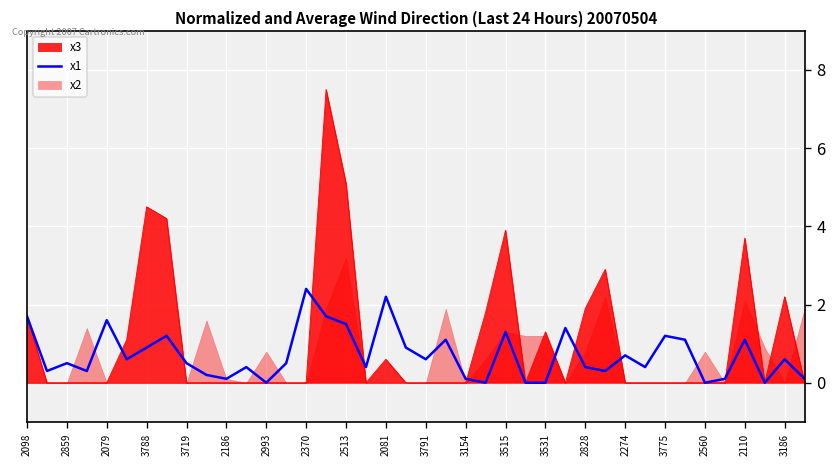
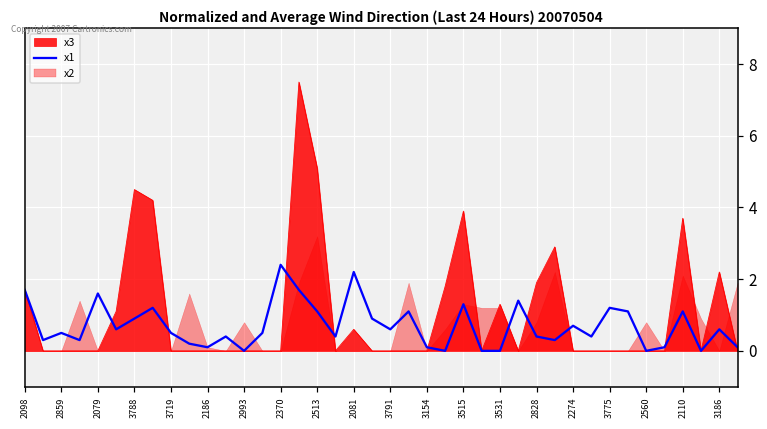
  {
    "x1": {
      "2859": 0.5,
      "2079": 1.6,
      "3788": 0.9,
      "3719": 0.5,
      "2370": 2.4,
-     "2513": 1.5,
+     "2513": 1.1,
      "2081": 2.2,
      "3791": 0.6,
      "3154": 0.1,
      "3531": 0.0,
      "2828": 0.4,
      "2274": 0.7,
      "3775": 1.2,
      "2110": 1.1,
      "3186": 0.6
    }
  }
